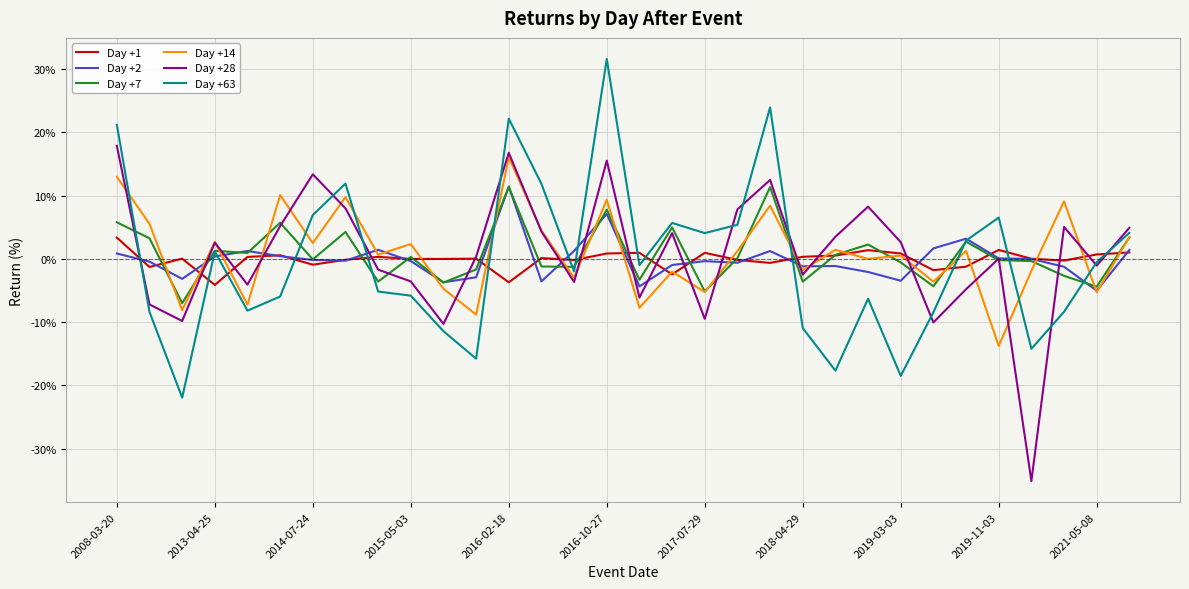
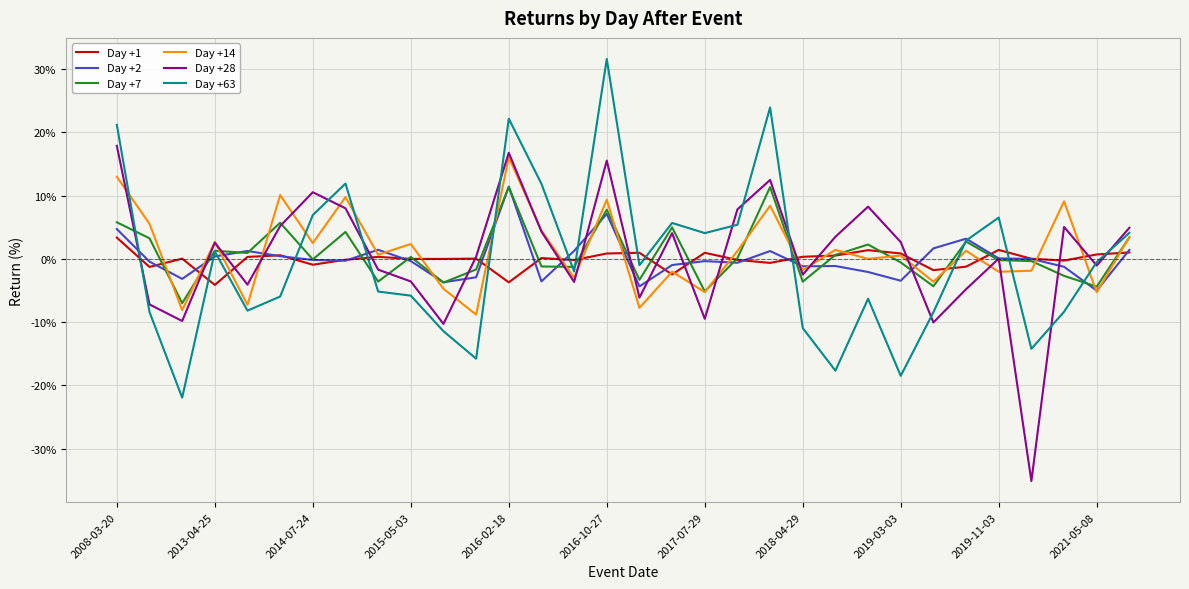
  {
    "Day +1": {
      "2008-03-20": "3%",
      "2013-04-25": "-4%",
      "2014-07-24": "-1%",
      "2016-02-18": "-4%",
      "2016-10-27": "1%",
      "2017-07-29": "1%",
      "2018-04-29": "0%",
      "2019-11-03": "1%",
      "2021-05-08": "1%"
    },
    "Day +2": {
-     "2008-03-20": "1%",
+     "2008-03-20": "5%",
      "2013-04-25": "0%",
      "2016-10-27": "7%",
      "2017-07-29": "0%",
      "2018-04-29": "-1%",
      "2019-03-03": "-3%"
    },
    "Day +7": {
      "2008-03-20": "6%",
      "2016-10-27": "8%",
      "2018-04-29": "-4%",
      "2019-03-03": "-1%",
      "2021-05-08": "-4%"
    },
    "Day +14": {
      "2008-03-20": "13%",
      "2014-07-24": "3%",
      "2015-05-03": "2%",
      "2016-02-18": "16%",
      "2016-10-27": "9%",
      "2018-04-29": "-2%",
-     "2019-11-03": "-14%"
+     "2019-11-03": "-2%"
    },
    "Day +28": {
      "2008-03-20": "18%",
-     "2014-07-24": "13%",
+     "2014-07-24": "11%",
      "2015-05-03": "-4%",
      "2016-02-18": "17%",
      "2016-10-27": "16%",
      "2017-07-29": "-9%",
      "2018-04-29": "-2%",
      "2019-03-03": "3%",
      "2021-05-08": "-1%"
    },
    "Day +63": {
      "2008-03-20": "21%",
      "2014-07-24": "7%",
      "2015-05-03": "-6%",
      "2016-02-18": "22%",
      "2016-10-27": "32%",
      "2017-07-29": "4%",
      "2018-04-29": "-11%",
      "2019-03-03": "-18%",
      "2019-11-03": "7%",
      "2021-05-08": "-1%"
    }
  }
